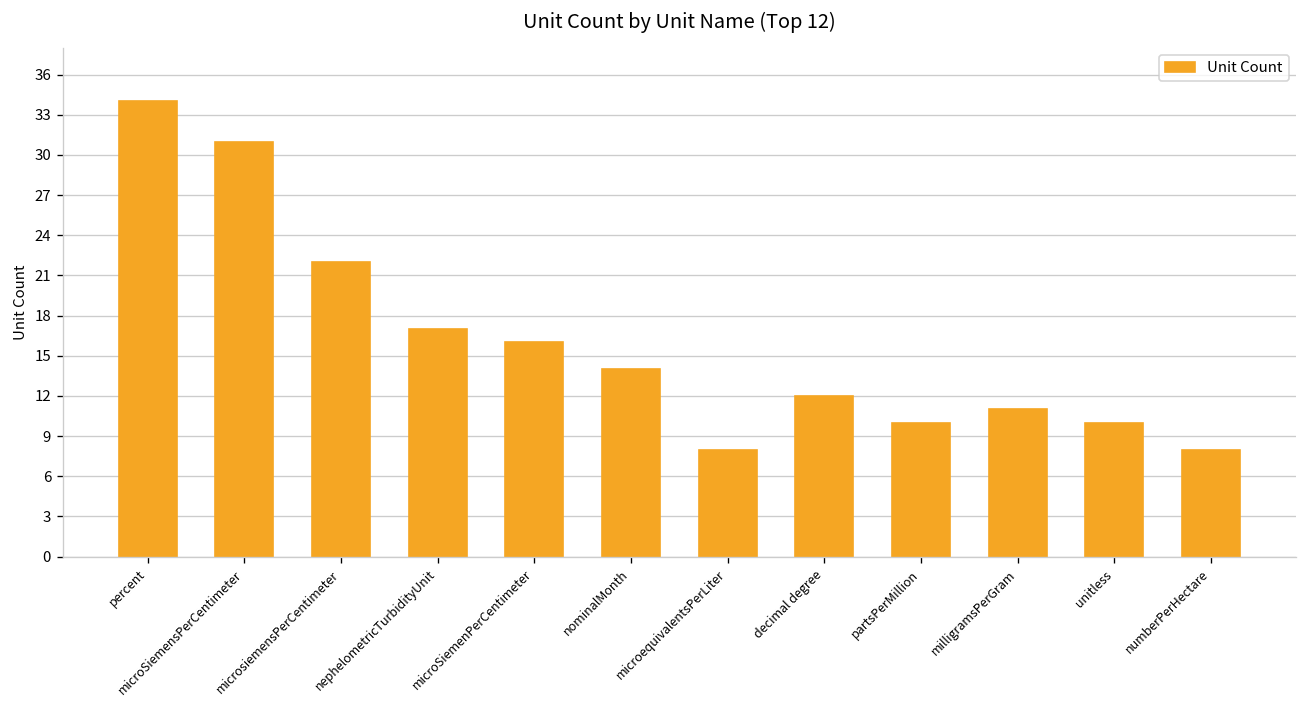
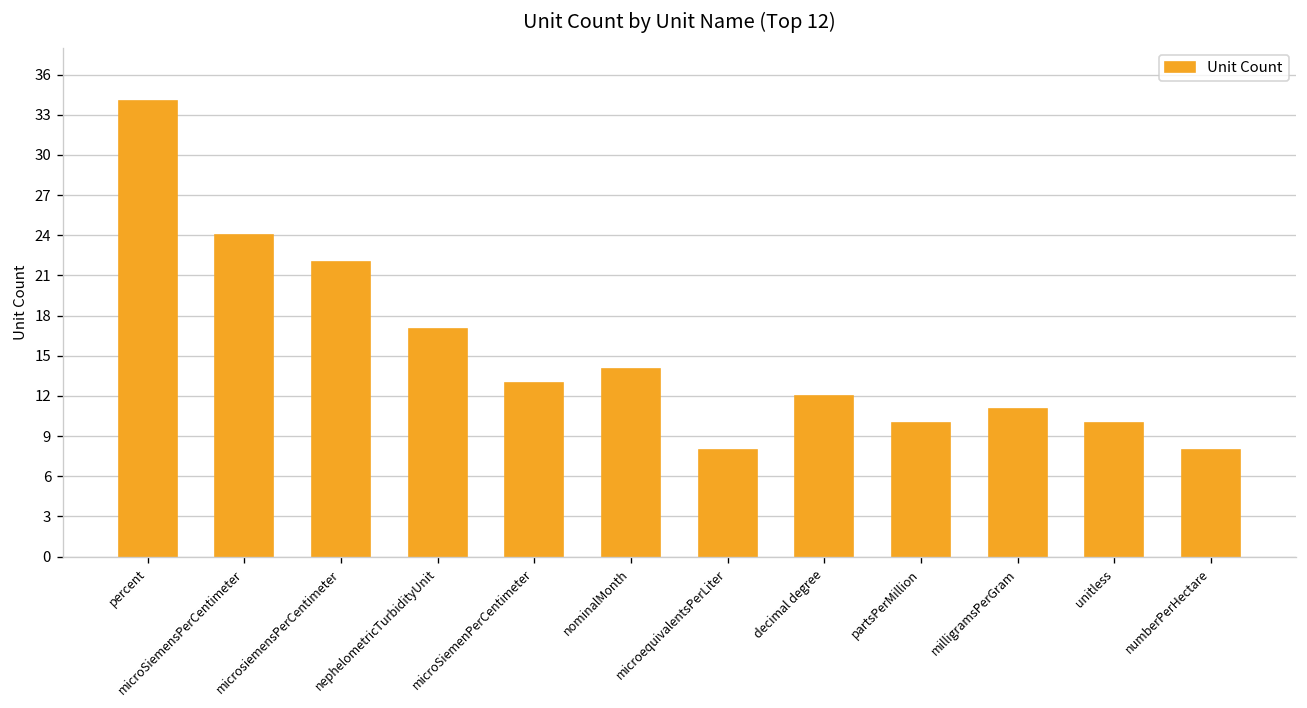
  {
    "percent": 34,
-   "microSiemensPerCentimeter": 31,
+   "microSiemensPerCentimeter": 24,
    "microsiemensPerCentimeter": 22,
    "nephelometricTurbidityUnit": 17,
-   "microSiemenPerCentimeter": 16,
+   "microSiemenPerCentimeter": 13,
    "nominalMonth": 14,
    "microequivalentsPerLiter": 8,
    "decimal degree": 12,
    "partsPerMillion": 10,
    "milligramsPerGram": 11,
    "unitless": 10,
    "numberPerHectare": 8
  }
